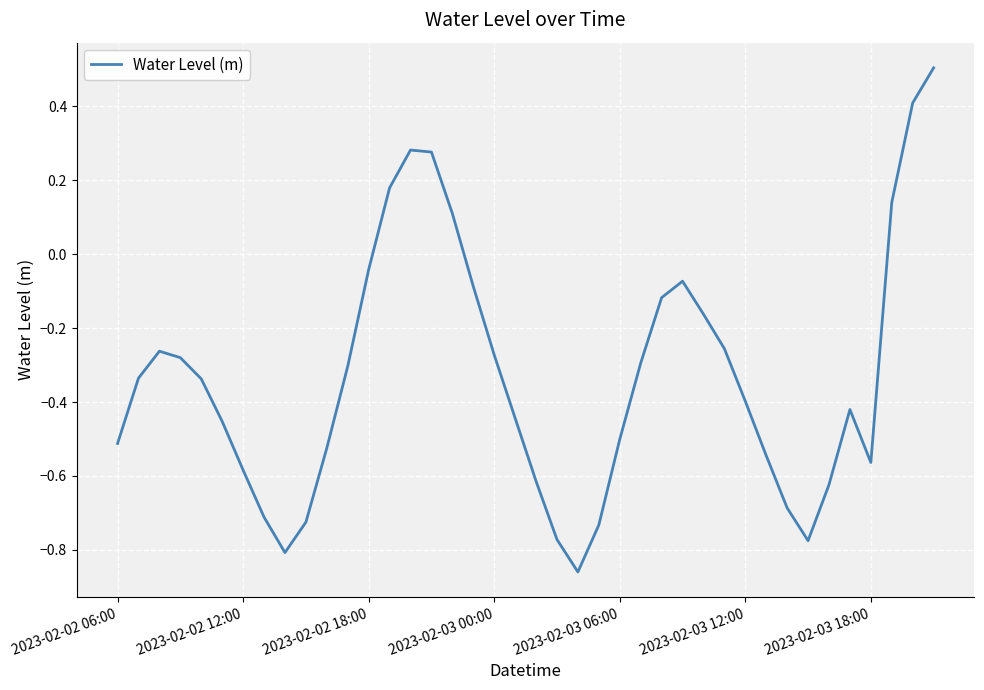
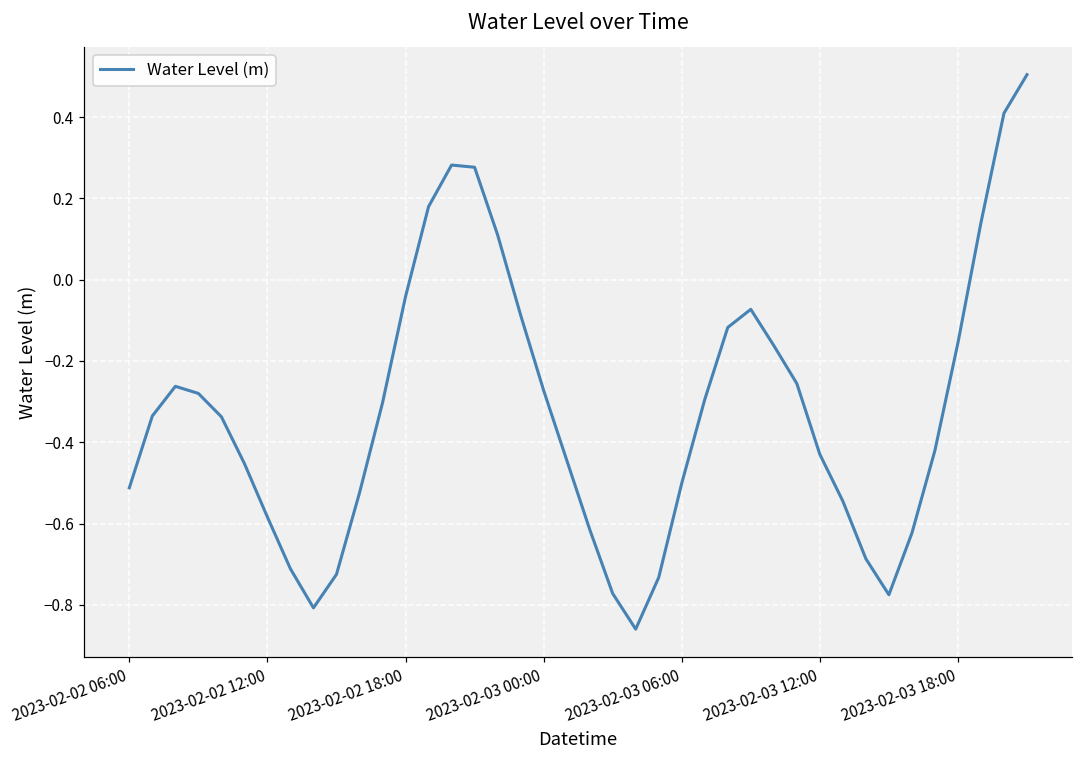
  {
    "2023-02-02 06:00": -0.51,
    "2023-02-02 12:00": -0.58,
    "2023-02-02 18:00": -0.04,
    "2023-02-03 00:00": -0.27,
    "2023-02-03 06:00": -0.50,
-   "2023-02-03 12:00": -0.40,
-   "2023-02-03 18:00": -0.56
+   "2023-02-03 12:00": -0.43,
+   "2023-02-03 18:00": -0.16
  }
